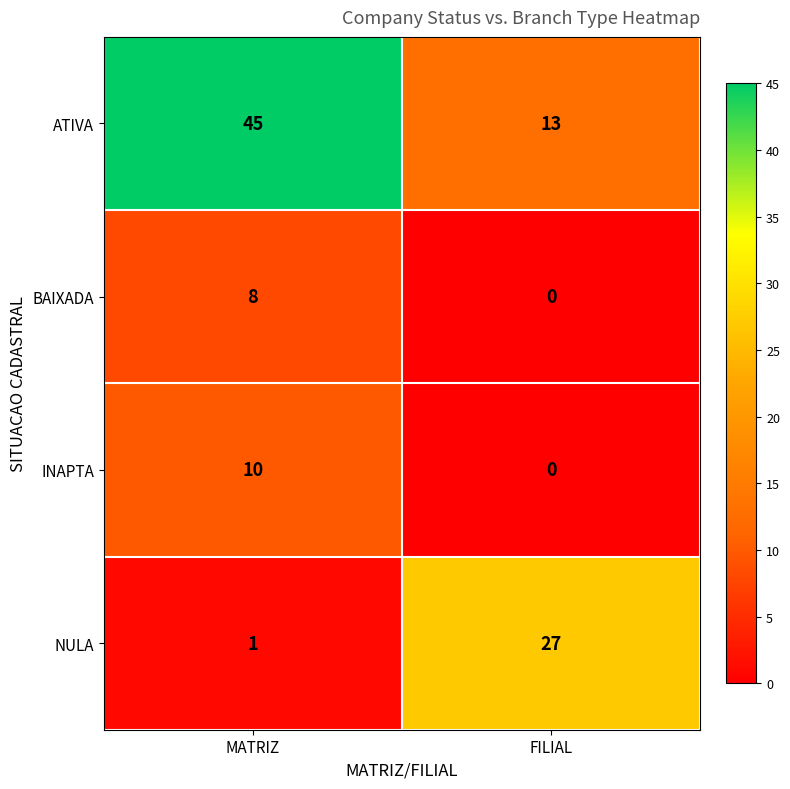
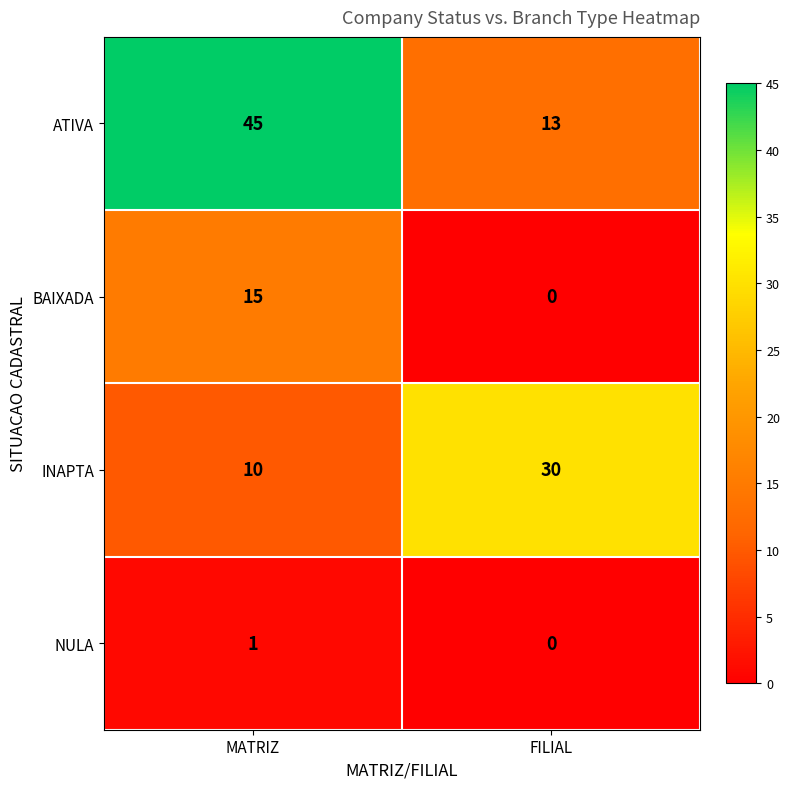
  {
    "ATIVA": {
      "MATRIZ": 45,
      "FILIAL": 13
    },
    "BAIXADA": {
-     "MATRIZ": 8,
+     "MATRIZ": 15,
      "FILIAL": 0
    },
    "INAPTA": {
      "MATRIZ": 10,
-     "FILIAL": 0
+     "FILIAL": 30
    },
    "NULA": {
      "MATRIZ": 1,
-     "FILIAL": 27
+     "FILIAL": 0
    }
  }
